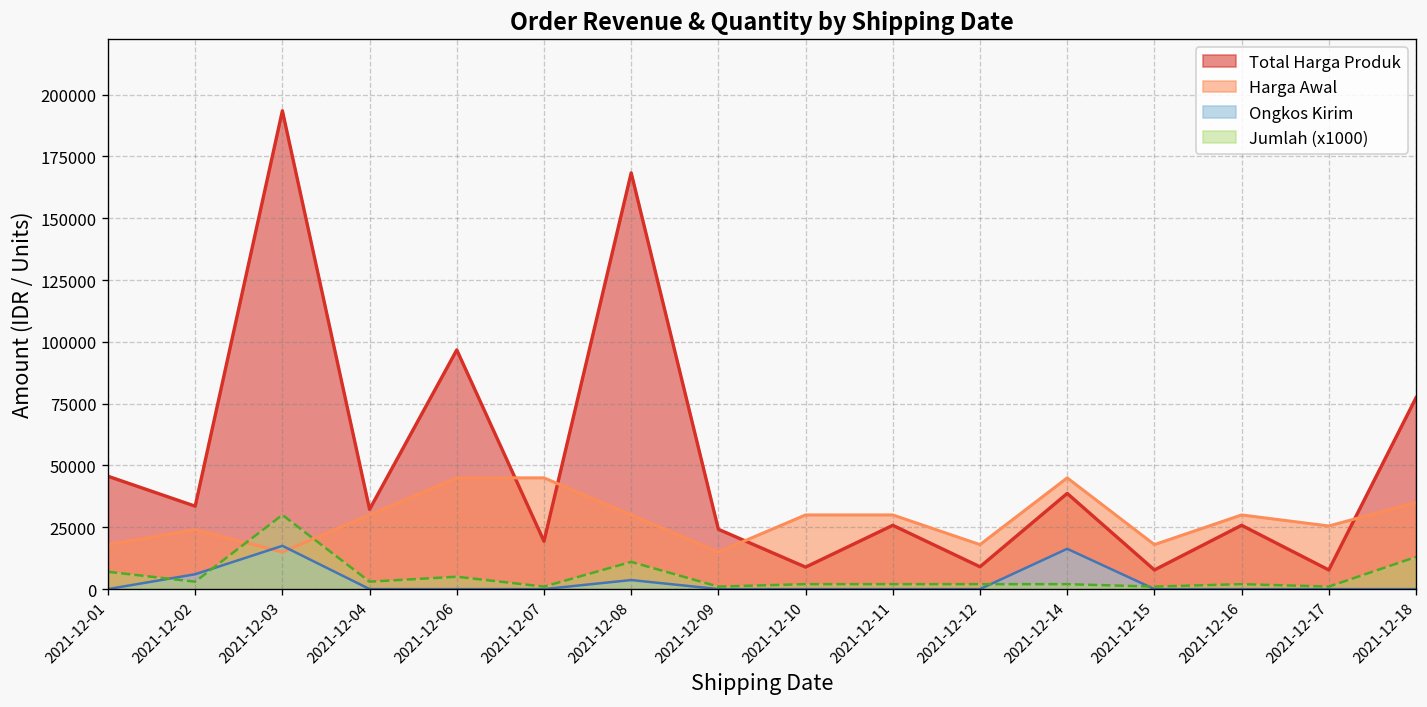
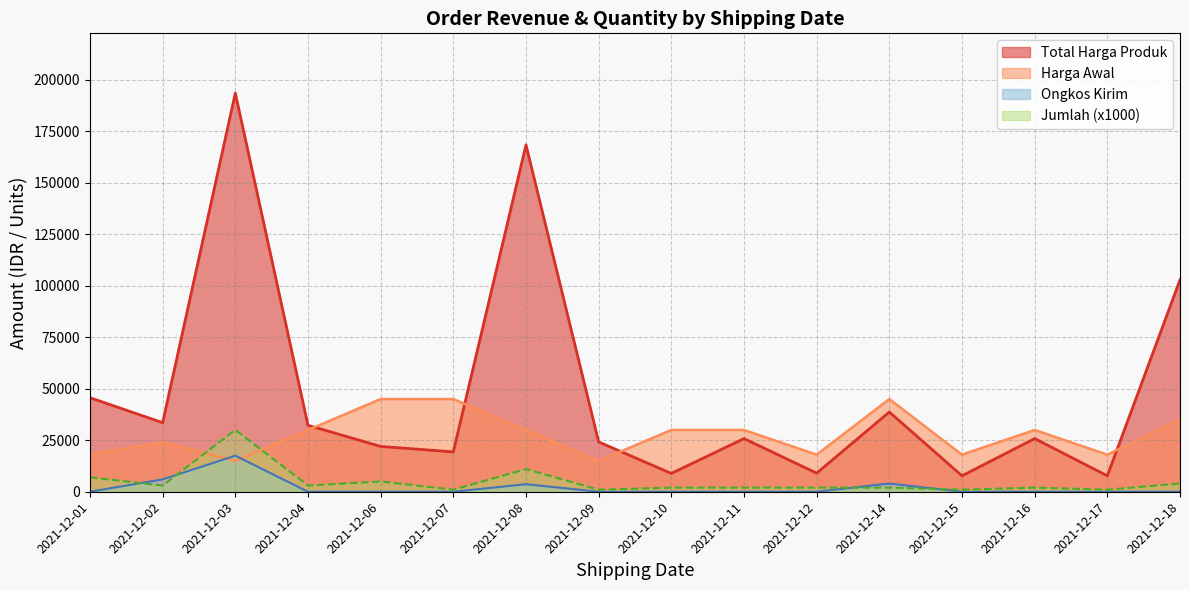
  {
    "Total Harga Produk": {
      "2021-12-01": 46000,
      "2021-12-02": 34000,
      "2021-12-03": 194000,
      "2021-12-04": 32000,
-     "2021-12-06": 97000,
+     "2021-12-06": 22000,
      "2021-12-07": 19000,
      "2021-12-08": 168000,
      "2021-12-09": 24000,
      "2021-12-10": 9000,
      "2021-12-11": 26000,
      "2021-12-12": 9000,
      "2021-12-14": 39000,
      "2021-12-15": 8000,
      "2021-12-16": 26000,
      "2021-12-17": 8000,
-     "2021-12-18": 77000
+     "2021-12-18": 103000
    },
    "Harga Awal": {
      "2021-12-01": 18000,
      "2021-12-02": 24000,
      "2021-12-03": 15000,
      "2021-12-04": 30000,
      "2021-12-06": 45000,
      "2021-12-07": 45000,
      "2021-12-08": 30000,
      "2021-12-09": 15000,
      "2021-12-10": 30000,
      "2021-12-11": 30000,
      "2021-12-12": 18000,
      "2021-12-14": 45000,
      "2021-12-15": 18000,
      "2021-12-16": 30000,
-     "2021-12-17": 26000,
+     "2021-12-17": 18000,
      "2021-12-18": 35000
    },
    "Ongkos Kirim": {
      "2021-12-01": 0,
      "2021-12-02": 6000,
      "2021-12-03": 18000,
      "2021-12-04": 0,
      "2021-12-06": 0,
      "2021-12-08": 4000,
      "2021-12-10": 0,
      "2021-12-11": 0,
      "2021-12-12": 0,
-     "2021-12-14": 16000,
+     "2021-12-14": 4000,
      "2021-12-16": 0,
      "2021-12-18": 0
    },
    "Jumlah (x1000)": {
      "2021-12-01": 7000,
      "2021-12-02": 3000,
      "2021-12-03": 30000,
      "2021-12-04": 3000,
      "2021-12-06": 5000,
      "2021-12-08": 11000,
      "2021-12-10": 2000,
      "2021-12-11": 2000,
      "2021-12-12": 2000,
      "2021-12-14": 2000,
      "2021-12-16": 2000,
-     "2021-12-18": 13000
+     "2021-12-18": 4000
    }
  }
